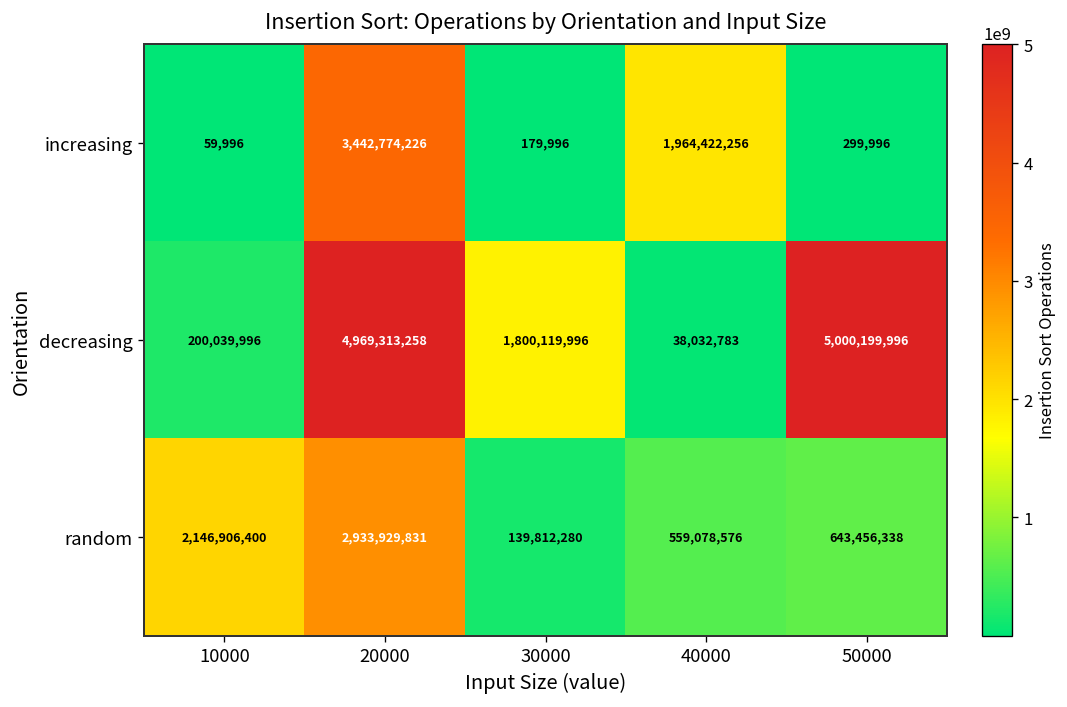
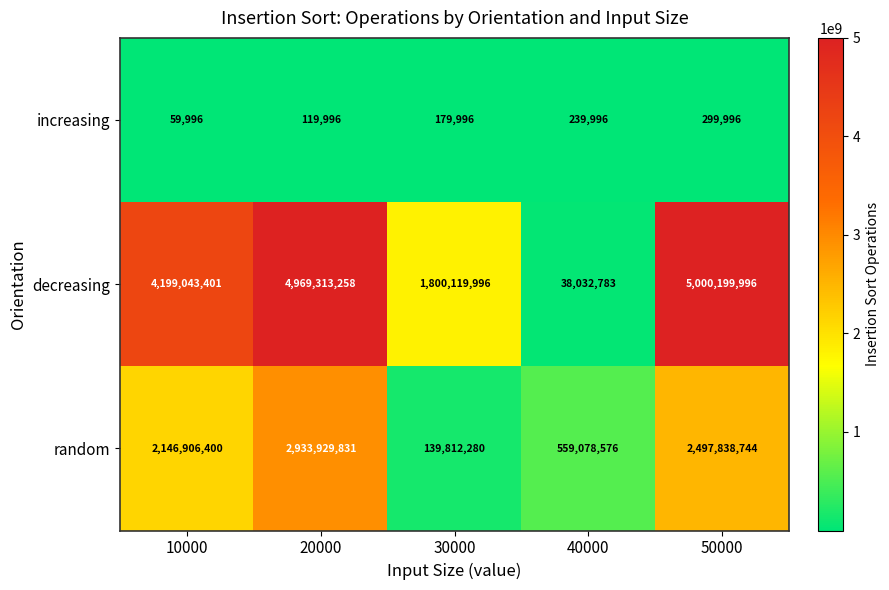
  {
    "increasing": {
      "10000": "59,996",
-     "20000": "3,442,774,226",
+     "20000": "119,996",
      "30000": "179,996",
-     "40000": "1,964,422,256",
+     "40000": "239,996",
      "50000": "299,996"
    },
    "decreasing": {
-     "10000": "200,039,996",
+     "10000": "4,199,043,401",
      "20000": "4,969,313,258",
      "30000": "1,800,119,996",
      "40000": "38,032,783",
      "50000": "5,000,199,996"
    },
    "random": {
      "10000": "2,146,906,400",
      "20000": "2,933,929,831",
      "30000": "139,812,280",
      "40000": "559,078,576",
-     "50000": "643,456,338"
+     "50000": "2,497,838,744"
    }
  }
